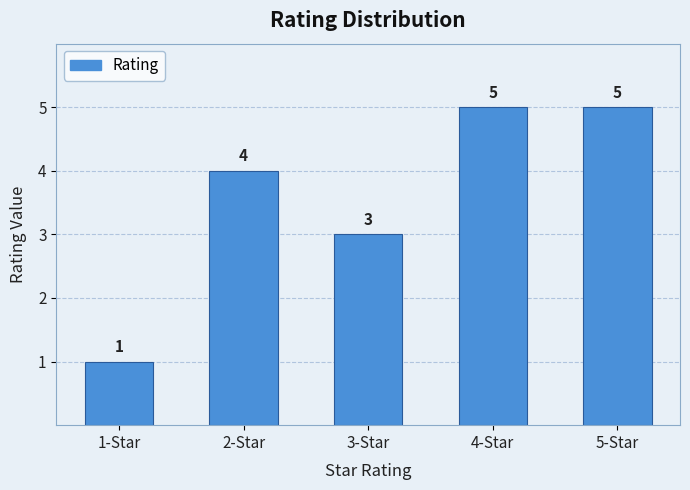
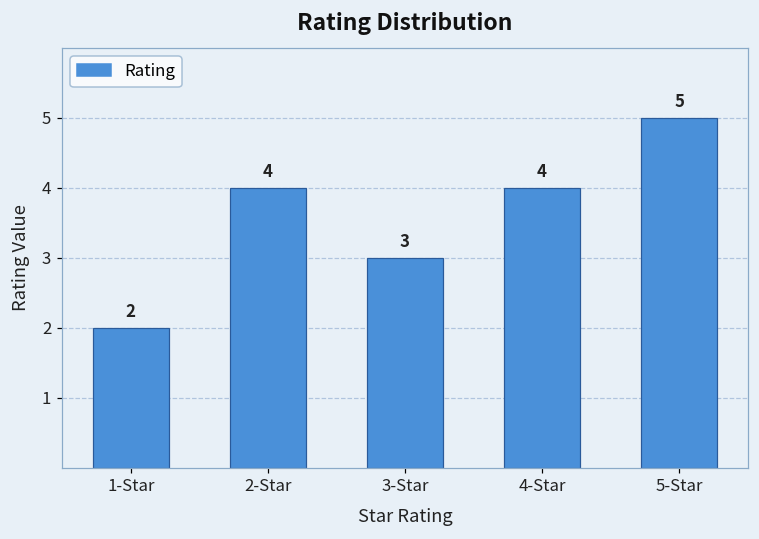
  {
-   "1-Star": 1,
+   "1-Star": 2,
    "2-Star": 4,
    "3-Star": 3,
-   "4-Star": 5,
+   "4-Star": 4,
    "5-Star": 5
  }
